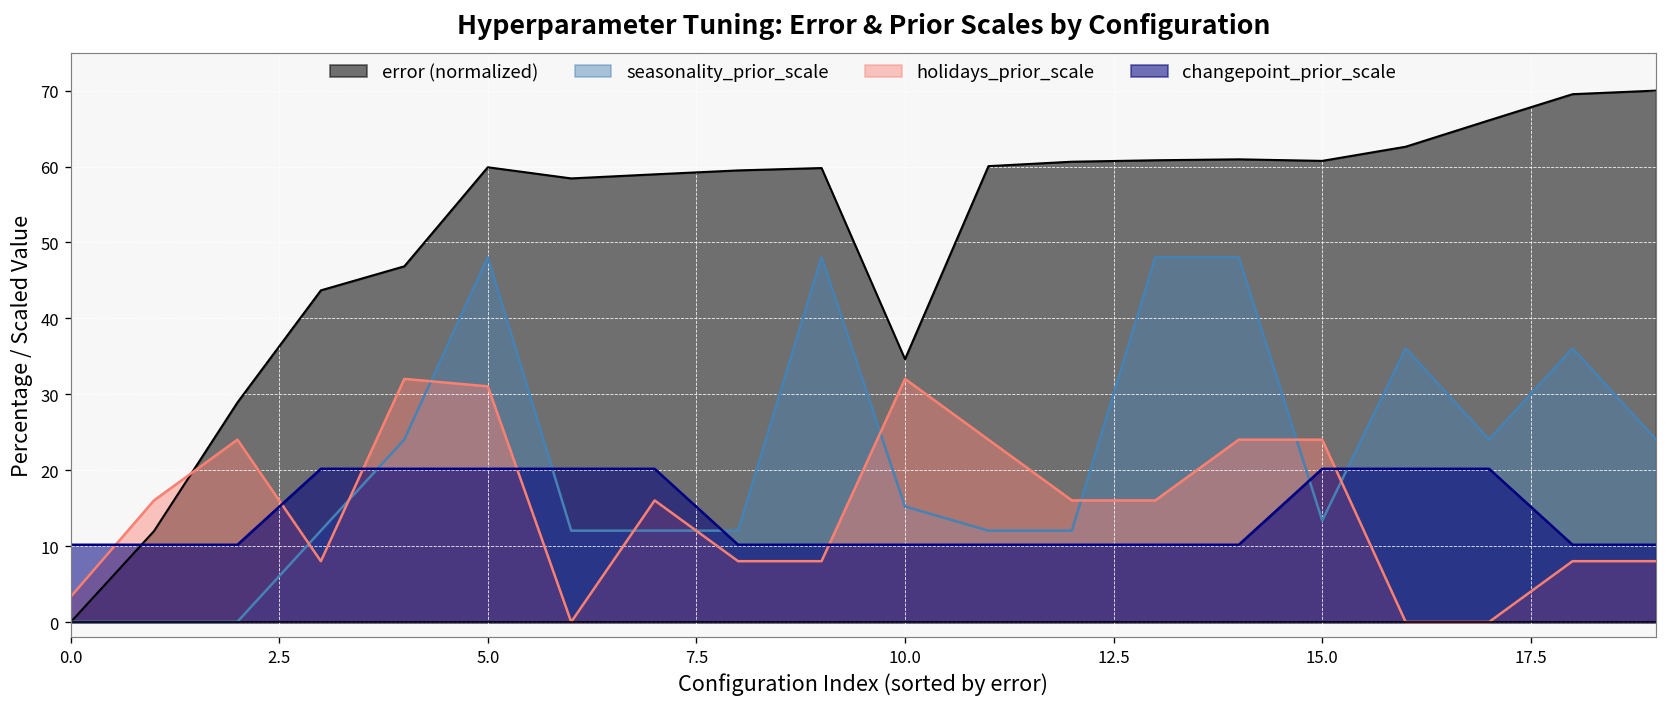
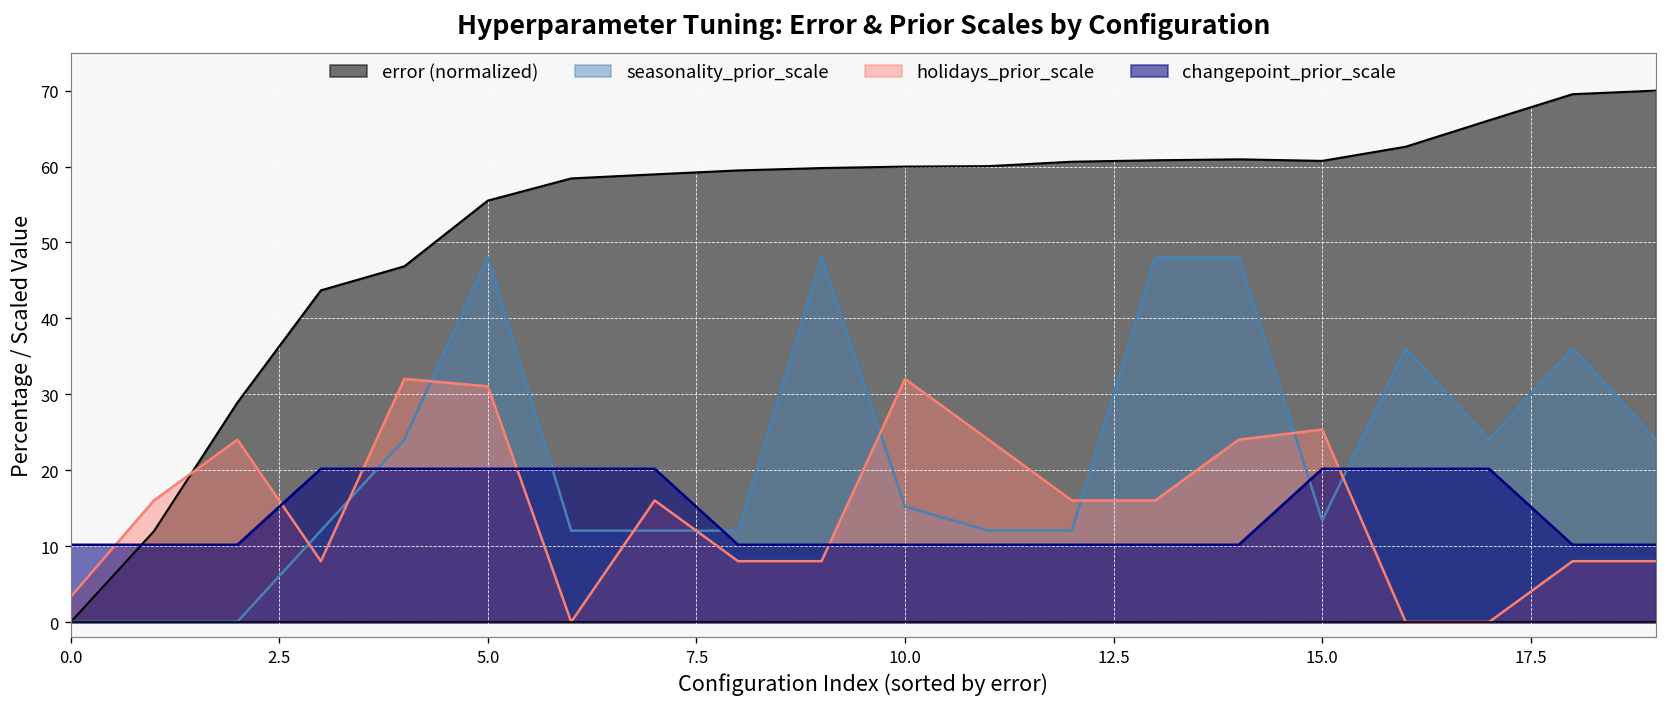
  {
    "error (normalized)": {
-     "5.0": 60,
-     "10.0": 35,
+     "5.0": 56,
+     "10.0": 60,
      "15.0": 61
    },
    "seasonality_prior_scale": {
      "5.0": 48,
      "10.0": 15,
      "15.0": 13
    },
    "holidays_prior_scale": {
      "0.0": 3,
      "5.0": 31,
      "10.0": 32,
-     "15.0": 24
+     "15.0": 25
    },
    "changepoint_prior_scale": {
      "0.0": 10,
      "5.0": 20,
      "10.0": 10,
      "15.0": 20
    }
  }
